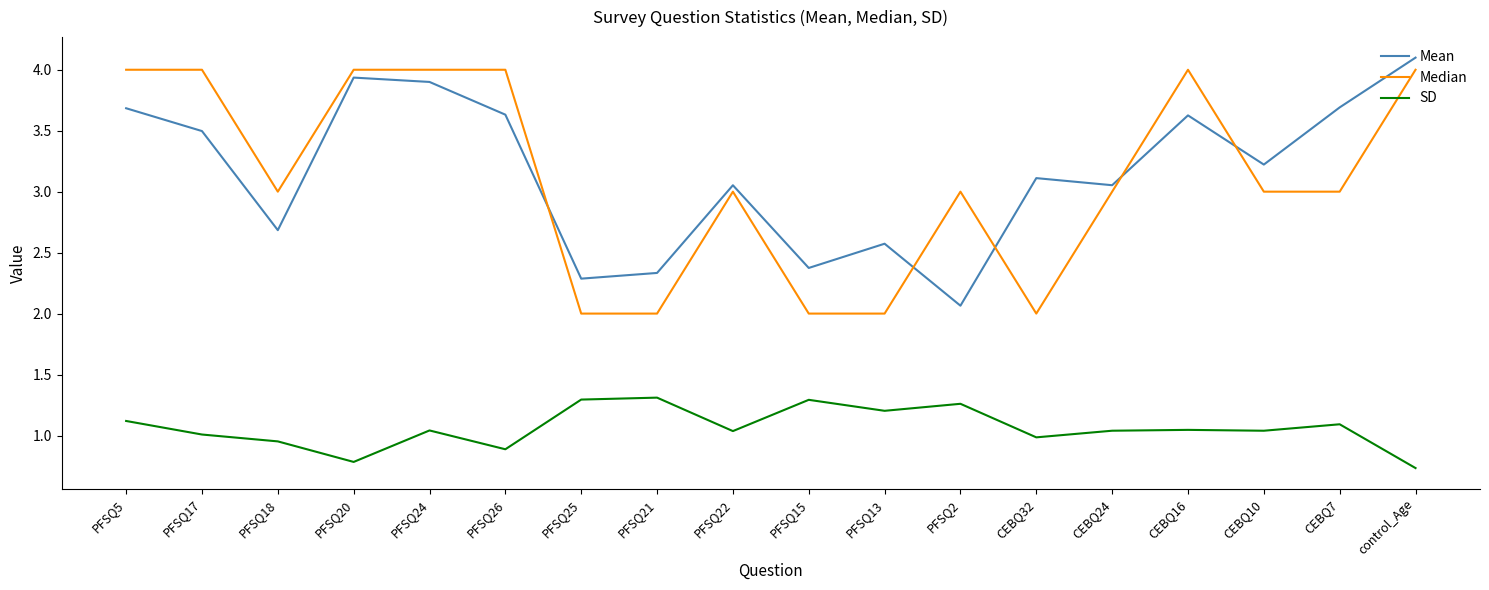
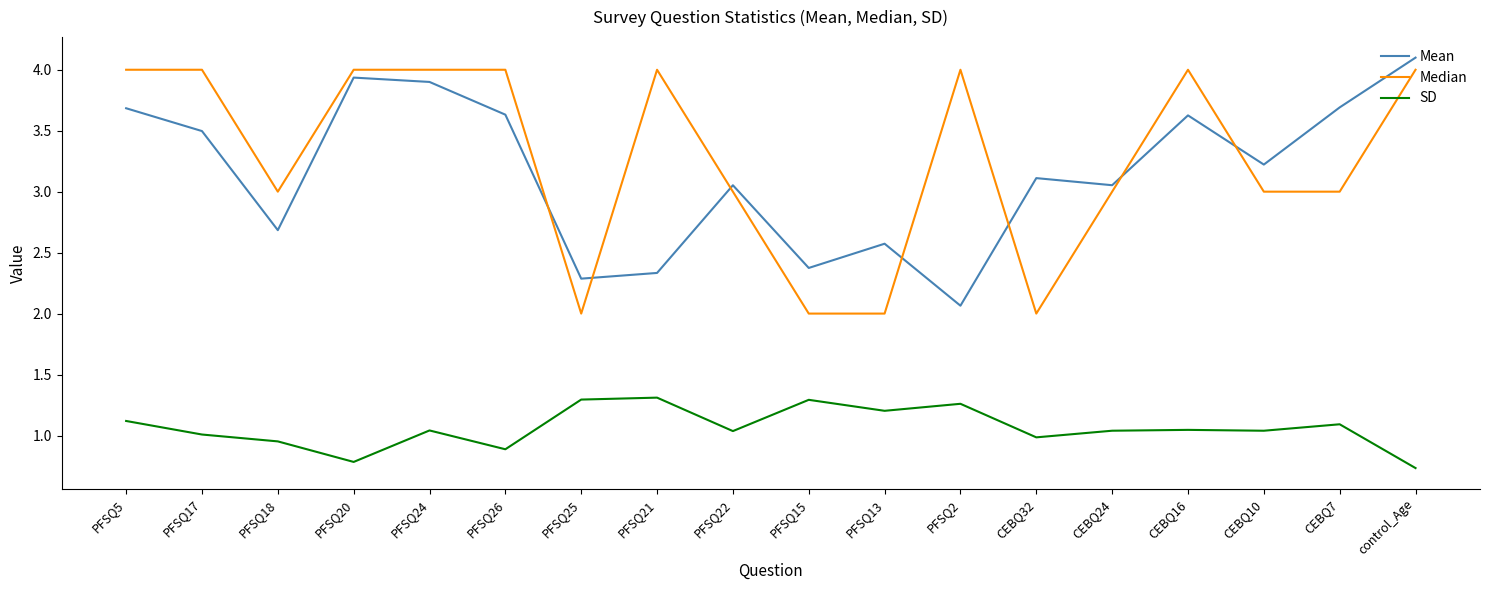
  {
    "Mean": {
      "PFSQ5": 3.68,
      "PFSQ17": 3.50,
      "PFSQ18": 2.68,
      "PFSQ20": 3.94,
      "PFSQ24": 3.90,
      "PFSQ26": 3.63,
      "PFSQ25": 2.29,
      "PFSQ21": 2.33,
      "PFSQ22": 3.05,
      "PFSQ15": 2.37,
      "PFSQ13": 2.57,
      "PFSQ2": 2.06,
      "CEBQ32": 3.11,
      "CEBQ24": 3.05,
      "CEBQ16": 3.63,
      "CEBQ10": 3.22,
      "CEBQ7": 3.69,
      "control_Age": 4.10
    },
    "Median": {
      "PFSQ5": 4,
      "PFSQ17": 4,
      "PFSQ18": 3,
      "PFSQ20": 4,
      "PFSQ24": 4,
      "PFSQ26": 4,
      "PFSQ25": 2,
-     "PFSQ21": 2,
+     "PFSQ21": 4,
      "PFSQ22": 3,
      "PFSQ15": 2,
      "PFSQ13": 2,
-     "PFSQ2": 3,
+     "PFSQ2": 4,
      "CEBQ32": 2,
      "CEBQ24": 3,
      "CEBQ16": 4,
      "CEBQ10": 3,
      "CEBQ7": 3,
      "control_Age": 4
    },
    "SD": {
      "PFSQ5": 1.12,
      "PFSQ17": 1,
      "PFSQ18": 0.95,
      "PFSQ20": 0.78,
      "PFSQ24": 1.04,
      "PFSQ26": 0.89,
      "PFSQ25": 1.29,
      "PFSQ21": 1.31,
      "PFSQ22": 1.04,
      "PFSQ15": 1.29,
      "PFSQ13": 1.20,
      "PFSQ2": 1.26,
      "CEBQ32": 1,
      "CEBQ24": 1.04,
      "CEBQ16": 1.05,
      "CEBQ10": 1.04,
      "CEBQ7": 1.09,
      "control_Age": 0.73
    }
  }
